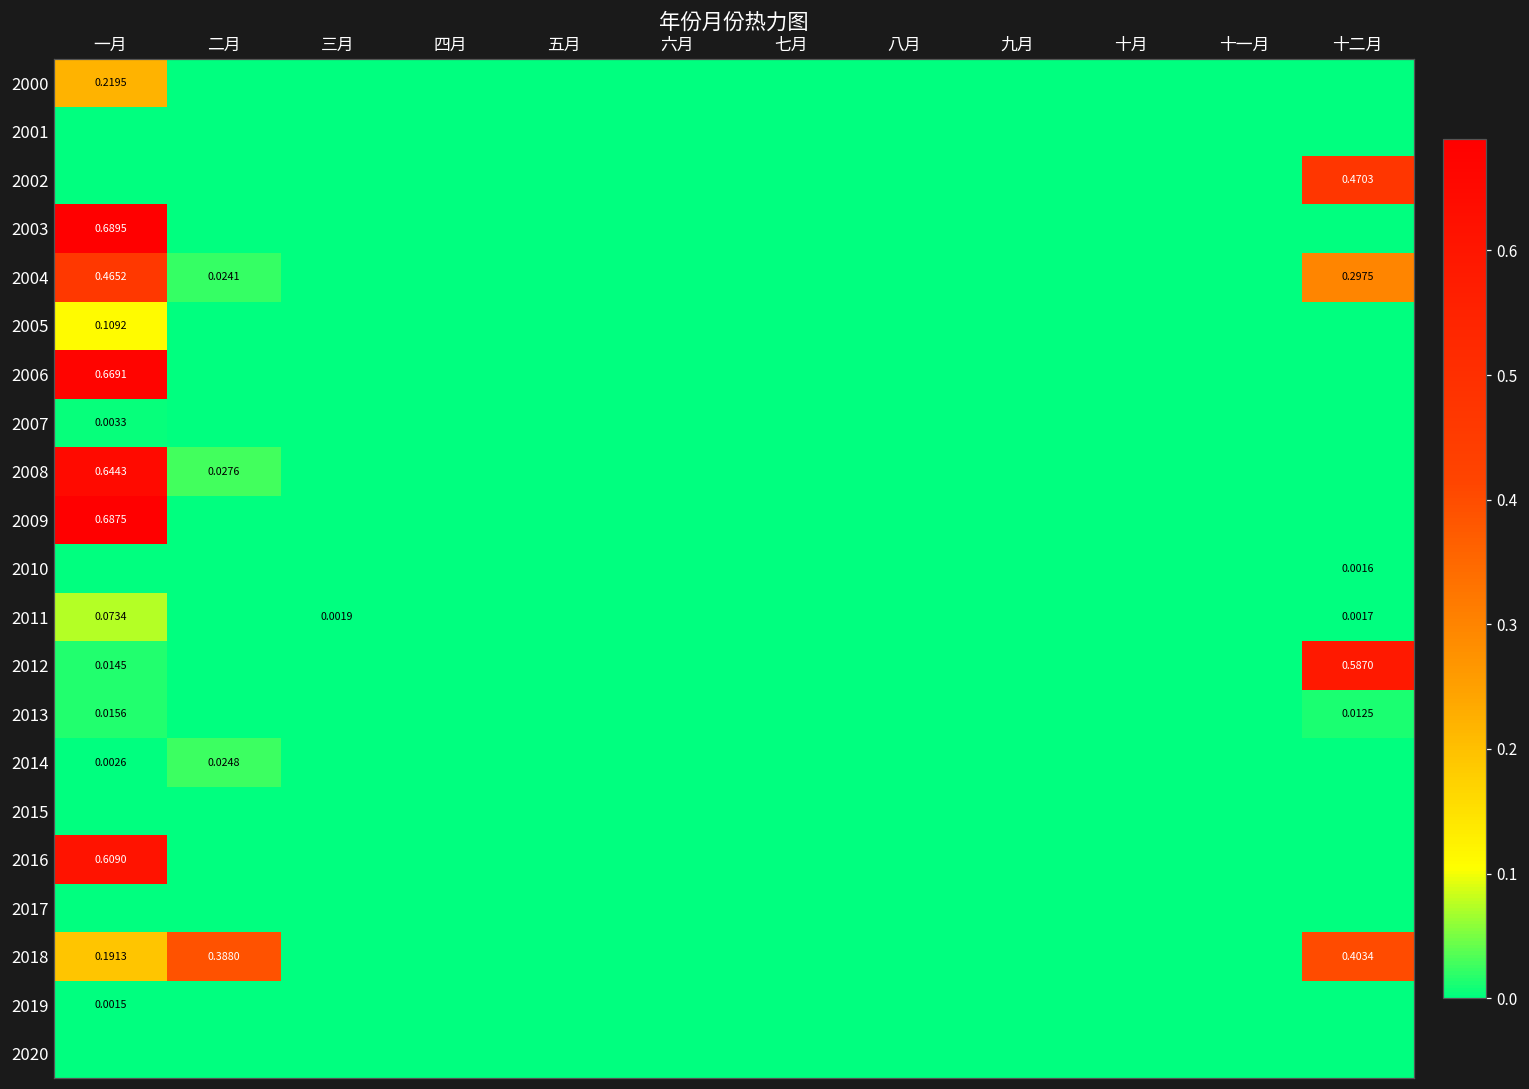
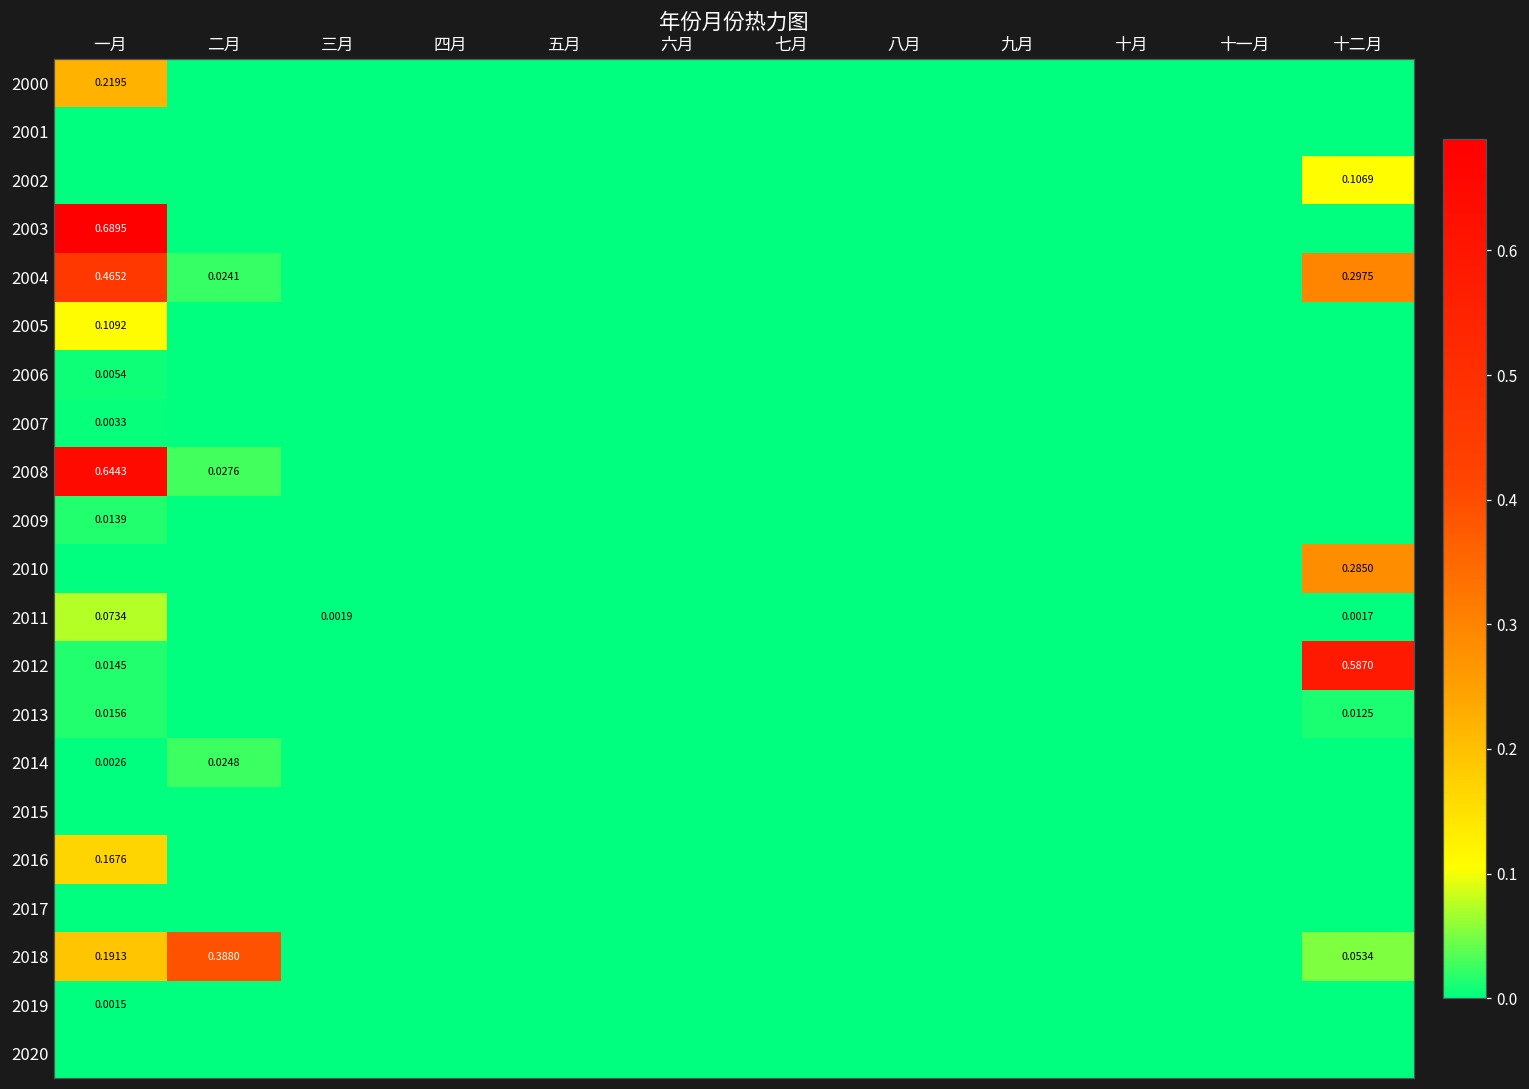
  {
    "2000": {
      "一月": 0.2195
    },
    "2002": {
-     "十二月": 0.4703
+     "十二月": 0.1069
    },
    "2003": {
      "一月": 0.6895
    },
    "2004": {
      "一月": 0.4652,
      "二月": 0.0241,
      "十二月": 0.2975
    },
    "2005": {
      "一月": 0.1092
    },
    "2006": {
-     "一月": 0.6691
+     "一月": 0.0054
    },
    "2007": {
      "一月": 0.0033
    },
    "2008": {
      "一月": 0.6443,
      "二月": 0.0276
    },
    "2009": {
-     "一月": 0.6875
+     "一月": 0.0139
    },
    "2010": {
-     "十二月": 0.0016
+     "十二月": 0.2850
    },
    "2011": {
      "一月": 0.0734,
      "三月": 0.0019,
      "十二月": 0.0017
    },
    "2012": {
      "一月": 0.0145,
      "十二月": 0.5870
    },
    "2013": {
      "一月": 0.0156,
      "十二月": 0.0125
    },
    "2014": {
      "一月": 0.0026,
      "二月": 0.0248
    },
    "2016": {
-     "一月": 0.6090
+     "一月": 0.1676
    },
    "2018": {
      "一月": 0.1913,
      "二月": 0.3880,
-     "十二月": 0.4034
+     "十二月": 0.0534
    },
    "2019": {
      "一月": 0.0015
    }
  }
